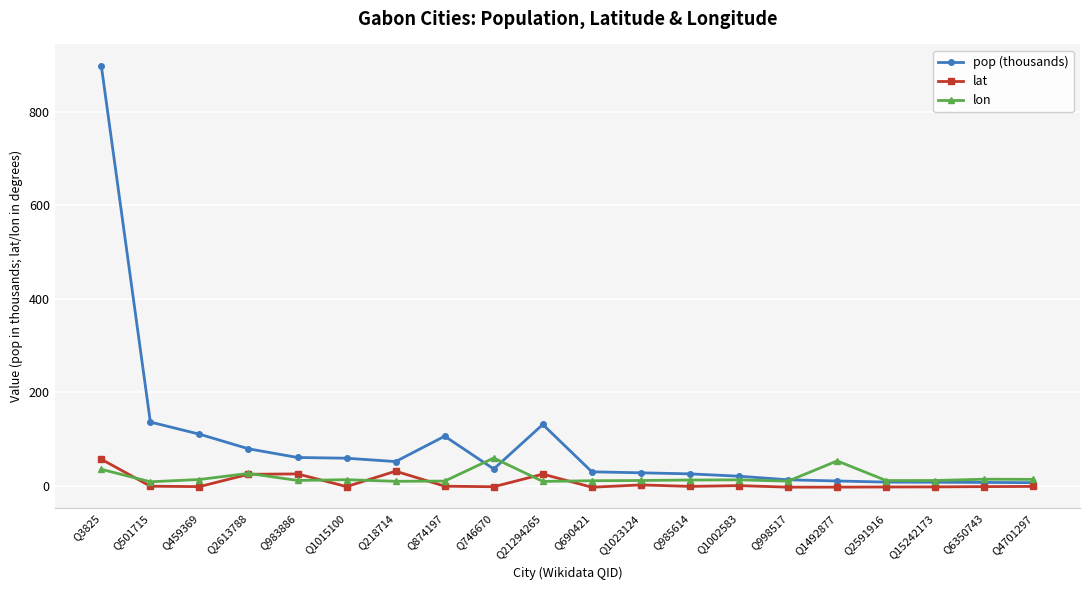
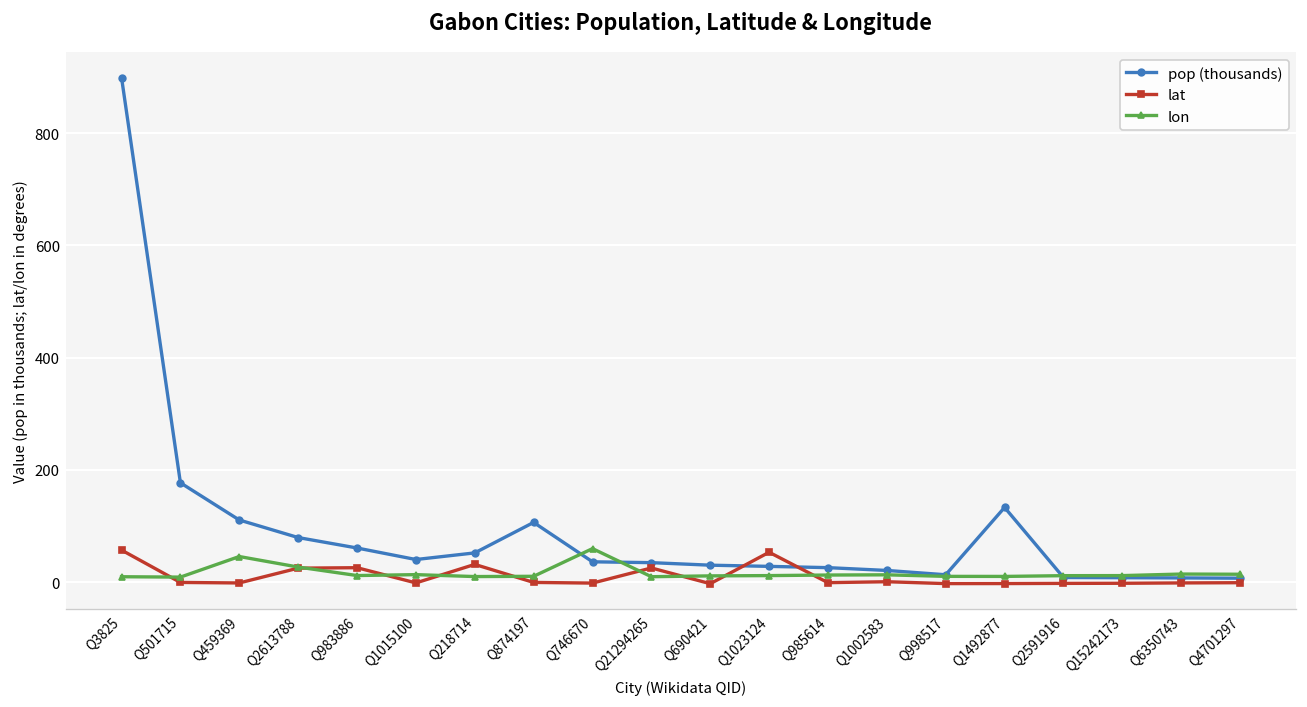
  {
    "pop (thousands)": {
      "Q3825": 900,
-     "Q501715": 140,
+     "Q501715": 180,
      "Q459369": 110,
      "Q2613788": 80,
      "Q983886": 60,
-     "Q1015100": 60,
+     "Q1015100": 40,
      "Q218714": 50,
      "Q874197": 110,
      "Q746670": 40,
-     "Q21294265": 130,
+     "Q21294265": 30,
      "Q690421": 30,
      "Q1023124": 30,
      "Q985614": 30,
      "Q1002583": 20,
-     "Q1492877": 10,
+     "Q1492877": 130,
      "Q6350743": 10,
      "Q4701297": 10
    },
    "lat": {
      "Q3825": 60,
      "Q501715": 0,
      "Q459369": 0,
      "Q983886": 30,
      "Q1015100": 0,
      "Q218714": 30,
      "Q874197": 0,
      "Q746670": 0,
      "Q21294265": 30,
      "Q690421": 0,
-     "Q1023124": 0,
+     "Q1023124": 50,
      "Q985614": 0,
      "Q1002583": 0,
      "Q998517": 0,
      "Q1492877": 0,
      "Q2591916": 0,
      "Q15242173": 0,
      "Q6350743": 0,
      "Q4701297": 0
    },
    "lon": {
-     "Q3825": 40,
+     "Q3825": 10,
      "Q501715": 10,
-     "Q459369": 10,
+     "Q459369": 50,
      "Q983886": 10,
      "Q1015100": 10,
      "Q218714": 10,
      "Q874197": 10,
      "Q746670": 60,
      "Q21294265": 10,
      "Q690421": 10,
      "Q1023124": 10,
      "Q985614": 10,
      "Q1002583": 10,
-     "Q1492877": 50,
+     "Q1492877": 10,
      "Q6350743": 10,
      "Q4701297": 10
    }
  }
